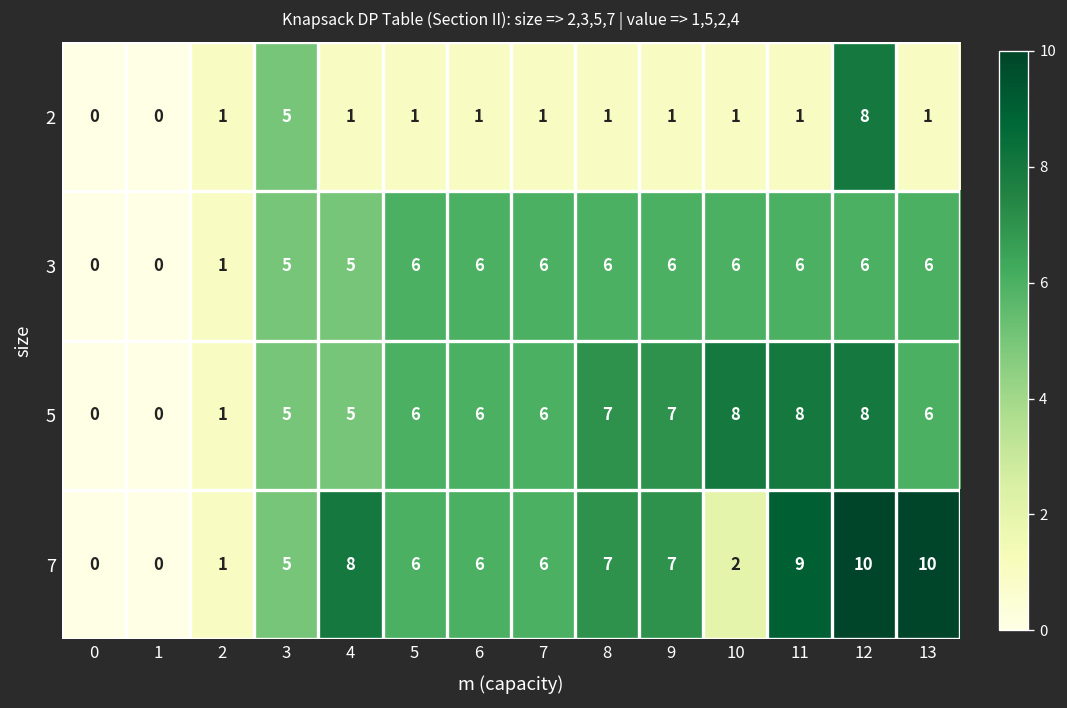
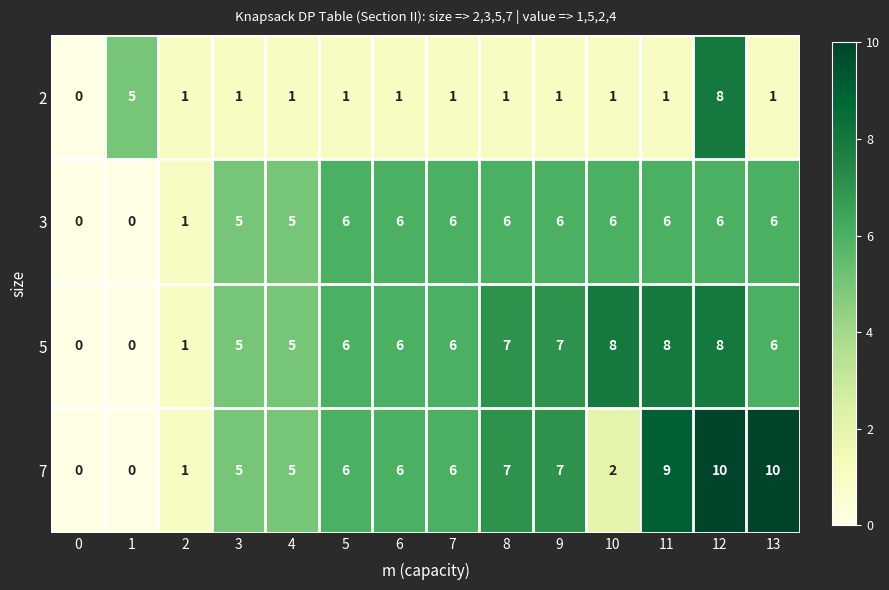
  {
    "2": {
      "0": 0,
-     "1": 0,
+     "1": 5,
      "2": 1,
-     "3": 5,
+     "3": 1,
      "4": 1,
      "5": 1,
      "6": 1,
      "7": 1,
      "8": 1,
      "9": 1,
      "10": 1,
      "11": 1,
      "12": 8,
      "13": 1
    },
    "3": {
      "0": 0,
      "1": 0,
      "2": 1,
      "3": 5,
      "4": 5,
      "5": 6,
      "6": 6,
      "7": 6,
      "8": 6,
      "9": 6,
      "10": 6,
      "11": 6,
      "12": 6,
      "13": 6
    },
    "5": {
      "0": 0,
      "1": 0,
      "2": 1,
      "3": 5,
      "4": 5,
      "5": 6,
      "6": 6,
      "7": 6,
      "8": 7,
      "9": 7,
      "10": 8,
      "11": 8,
      "12": 8,
      "13": 6
    },
    "7": {
      "0": 0,
      "1": 0,
      "2": 1,
      "3": 5,
-     "4": 8,
+     "4": 5,
      "5": 6,
      "6": 6,
      "7": 6,
      "8": 7,
      "9": 7,
      "10": 2,
      "11": 9,
      "12": 10,
      "13": 10
    }
  }
